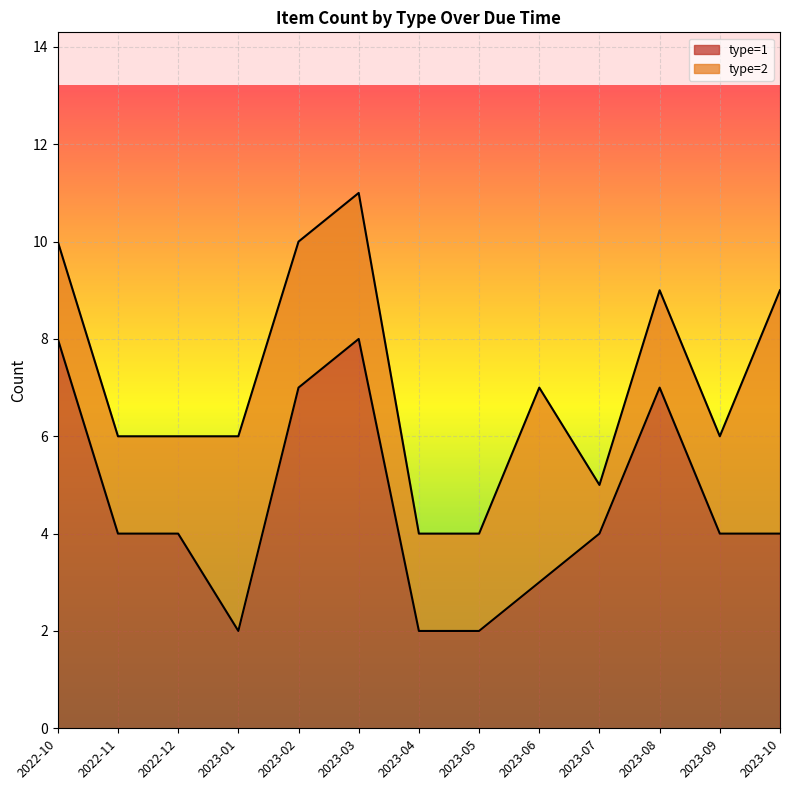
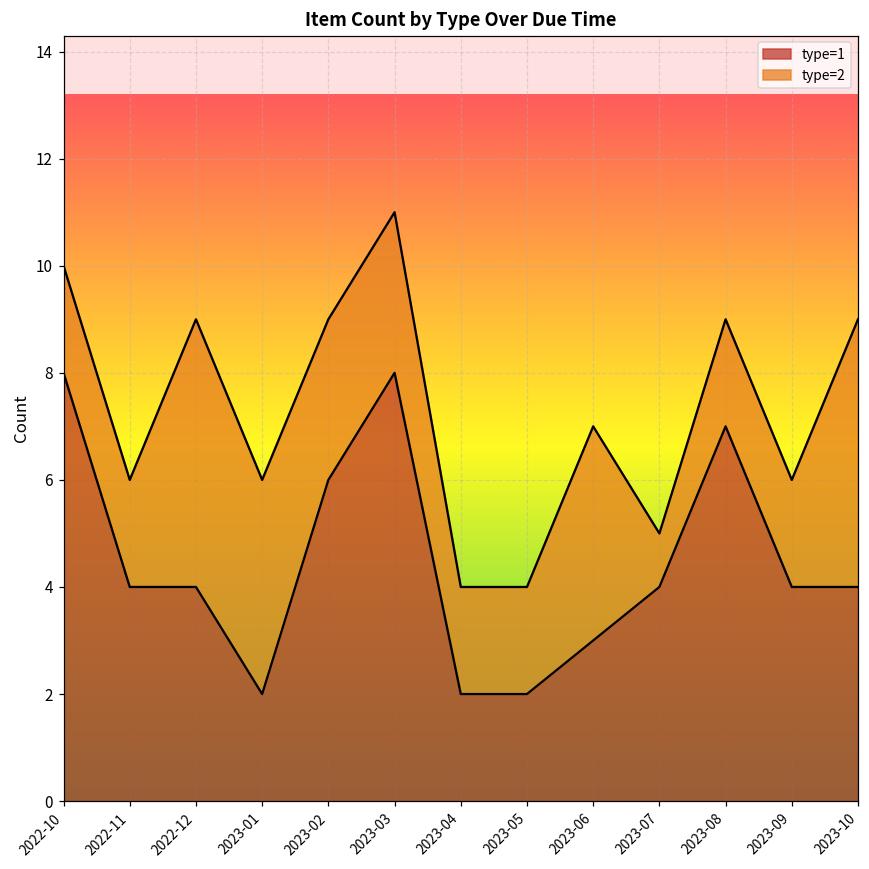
  {
    "type=1": {
      "2022-10": 8,
      "2022-11": 4,
      "2022-12": 4,
      "2023-01": 2,
-     "2023-02": 7,
+     "2023-02": 6,
      "2023-03": 8,
      "2023-04": 2,
      "2023-05": 2,
      "2023-06": 3,
      "2023-07": 4,
      "2023-08": 7,
      "2023-09": 4,
      "2023-10": 4
    },
    "type=2": {
      "2022-10": 2,
      "2022-11": 2,
-     "2022-12": 2,
+     "2022-12": 5,
      "2023-01": 4,
      "2023-02": 3,
      "2023-03": 3,
      "2023-04": 2,
      "2023-05": 2,
      "2023-06": 4,
      "2023-07": 1,
      "2023-08": 2,
      "2023-09": 2,
      "2023-10": 5
    }
  }
